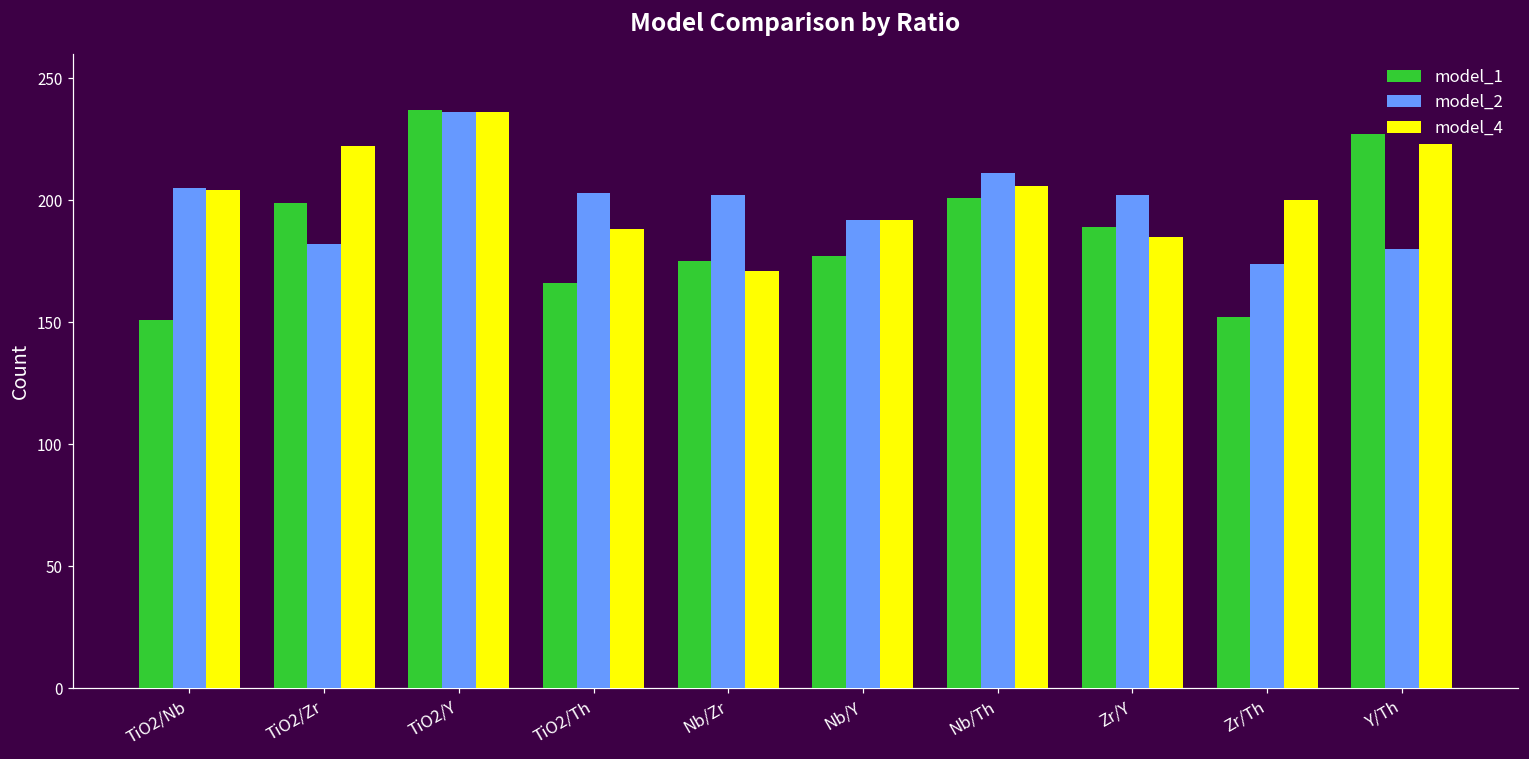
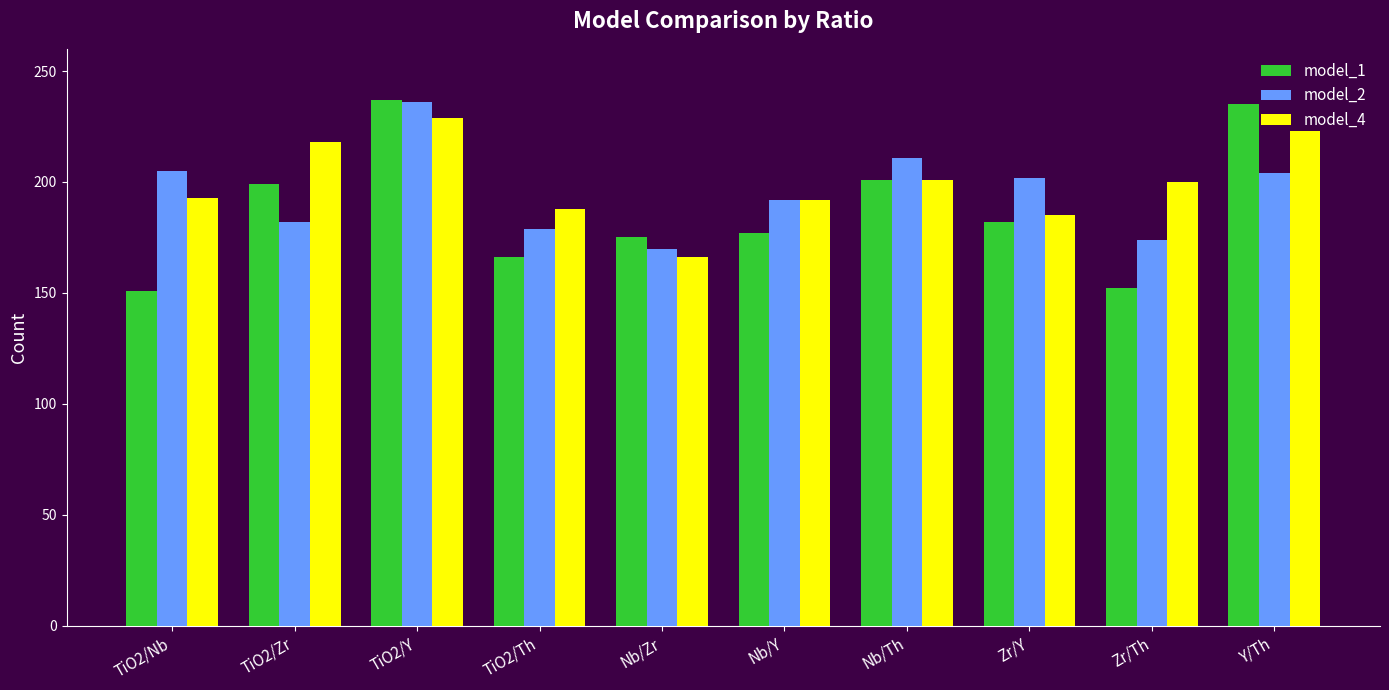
  {
    "model_1": {
      "TiO2/Nb": 151,
      "TiO2/Zr": 199,
      "TiO2/Y": 237,
      "TiO2/Th": 166,
      "Nb/Zr": 175,
      "Nb/Y": 177,
      "Nb/Th": 201,
-     "Zr/Y": 189,
+     "Zr/Y": 182,
      "Zr/Th": 152,
-     "Y/Th": 227
+     "Y/Th": 235
    },
    "model_2": {
      "TiO2/Nb": 205,
      "TiO2/Zr": 182,
      "TiO2/Y": 236,
-     "TiO2/Th": 203,
-     "Nb/Zr": 202,
+     "TiO2/Th": 179,
+     "Nb/Zr": 170,
      "Nb/Y": 192,
      "Nb/Th": 211,
      "Zr/Y": 202,
      "Zr/Th": 174,
-     "Y/Th": 180
+     "Y/Th": 204
    },
    "model_4": {
-     "TiO2/Nb": 204,
-     "TiO2/Zr": 222,
-     "TiO2/Y": 236,
+     "TiO2/Nb": 193,
+     "TiO2/Zr": 218,
+     "TiO2/Y": 229,
      "TiO2/Th": 188,
-     "Nb/Zr": 171,
+     "Nb/Zr": 166,
      "Nb/Y": 192,
-     "Nb/Th": 206,
+     "Nb/Th": 201,
      "Zr/Y": 185,
      "Zr/Th": 200
    }
  }
